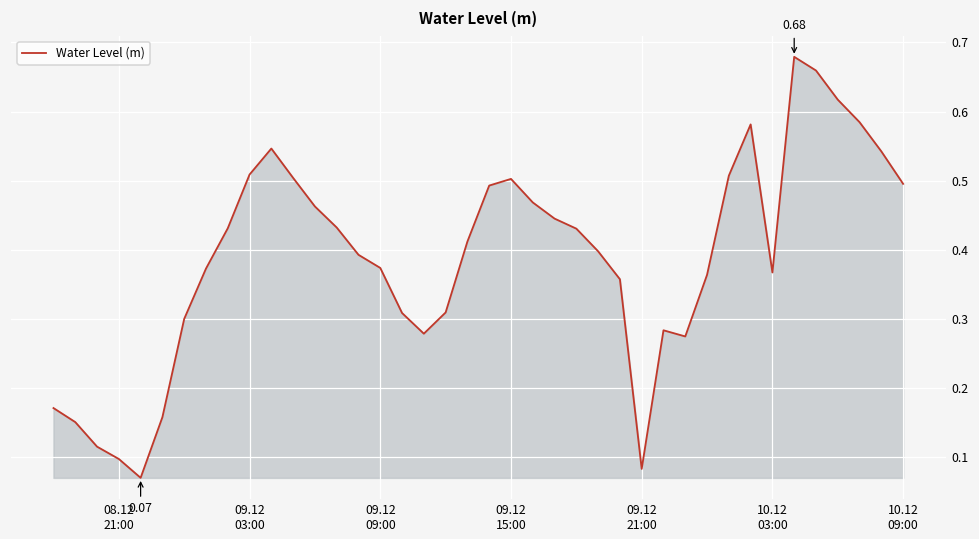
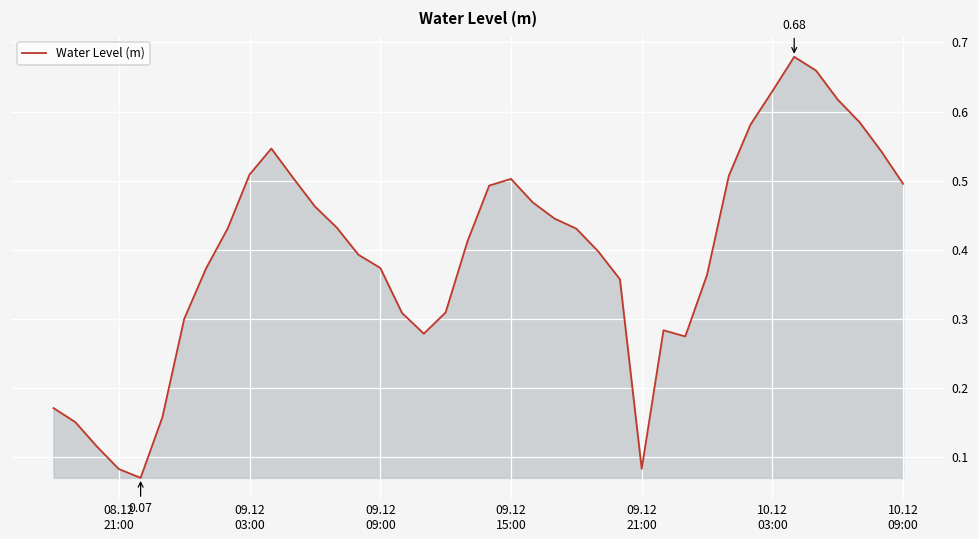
  {
-   "08.12 21:00": 0.10,
+   "08.12 21:00": 0.08,
    "09.12 03:00": 0.51,
    "09.12 09:00": 0.37,
    "09.12 15:00": 0.50,
    "09.12 21:00": 0.08,
-   "10.12 03:00": 0.37,
+   "10.12 03:00": 0.63,
    "10.12 09:00": 0.50
  }
